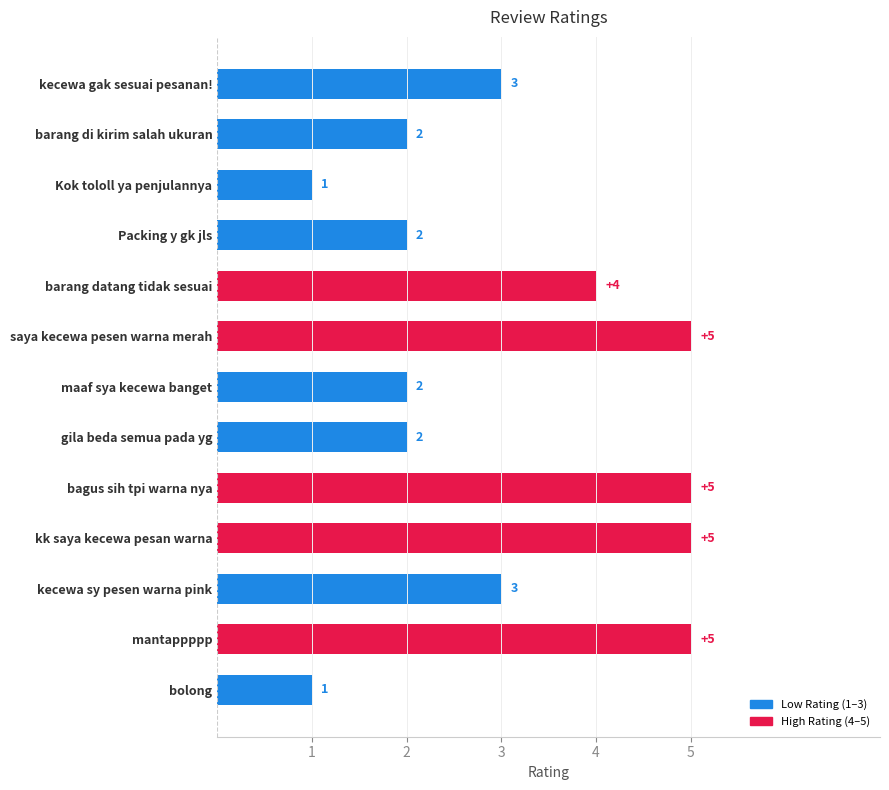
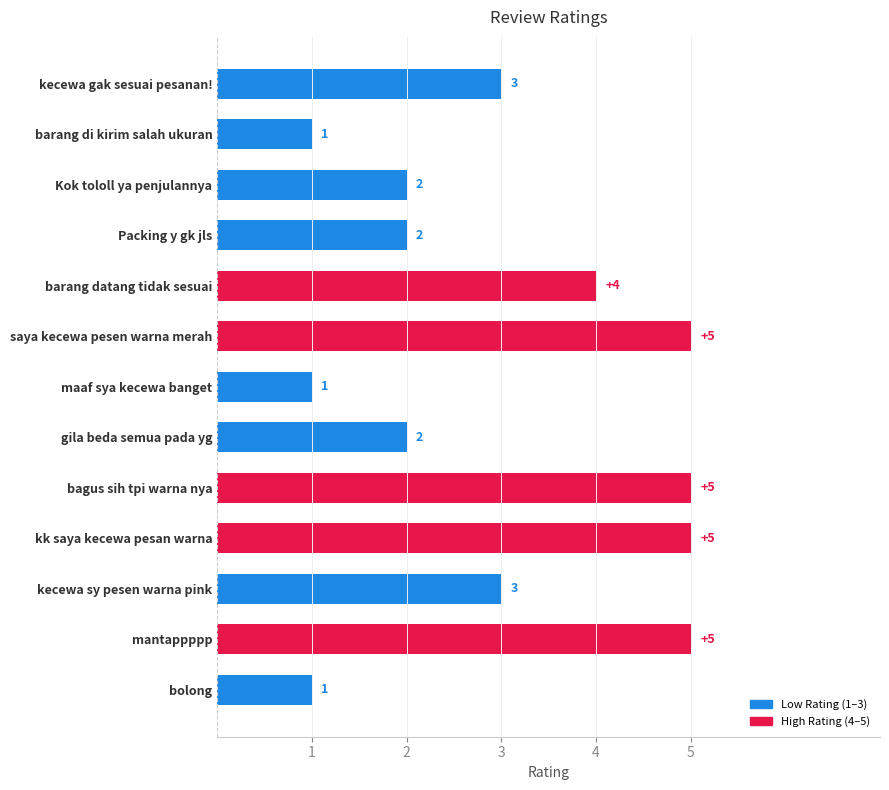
  {
    "kecewa gak sesuai pesanan!": "3",
-   "barang di kirim salah ukuran": "2",
-   "Kok tololl ya penjulannya": "1",
+   "barang di kirim salah ukuran": "1",
+   "Kok tololl ya penjulannya": "2",
    "Packing y gk jls": "2",
    "barang datang tidak sesuai": "+4",
    "saya kecewa pesen warna merah": "+5",
-   "maaf sya kecewa banget": "2",
+   "maaf sya kecewa banget": "1",
    "gila beda semua pada yg": "2",
    "bagus sih tpi warna nya": "+5",
    "kk saya kecewa pesan warna": "+5",
    "kecewa sy pesen warna pink": "3",
    "mantappppp": "+5",
    "bolong": "1"
  }
